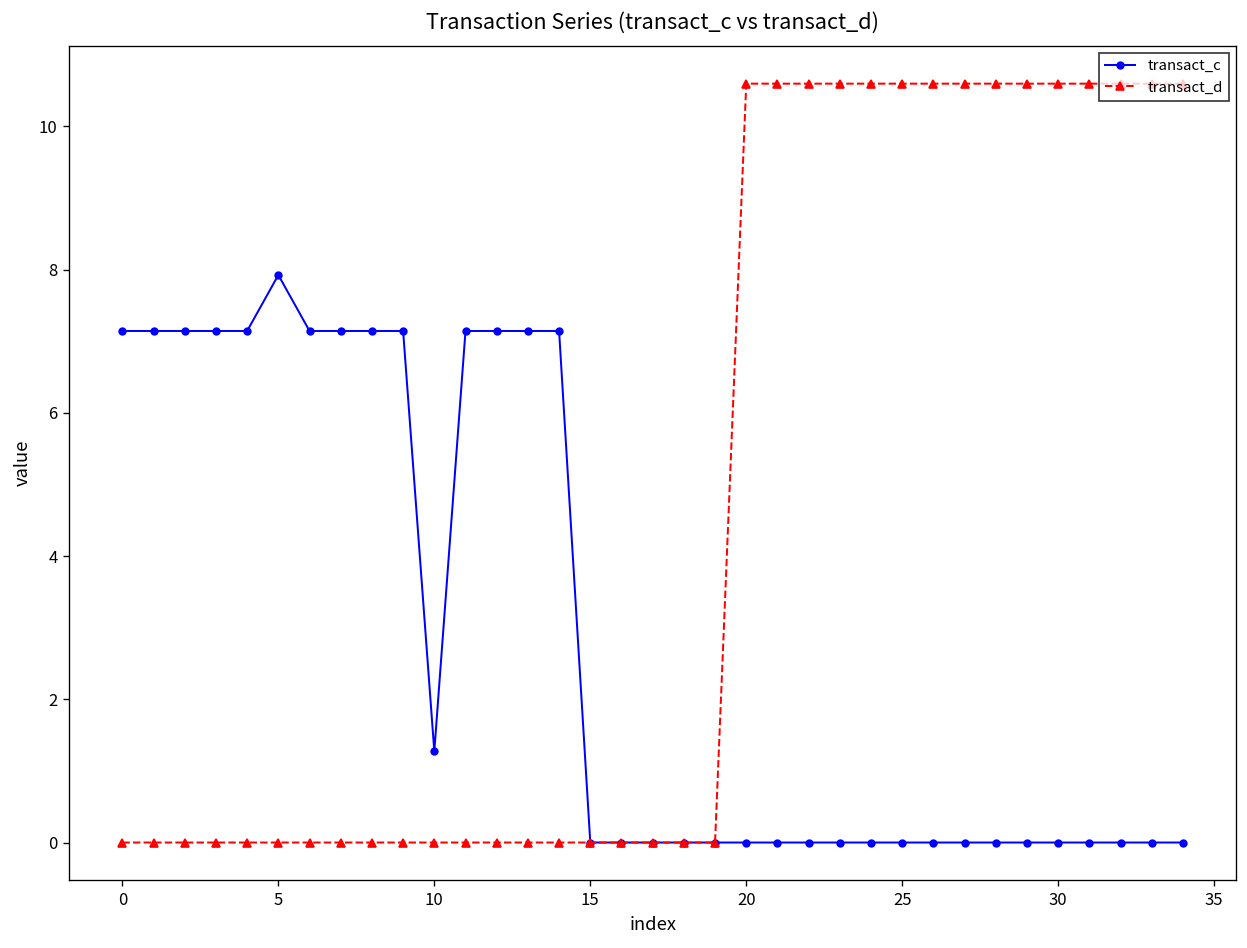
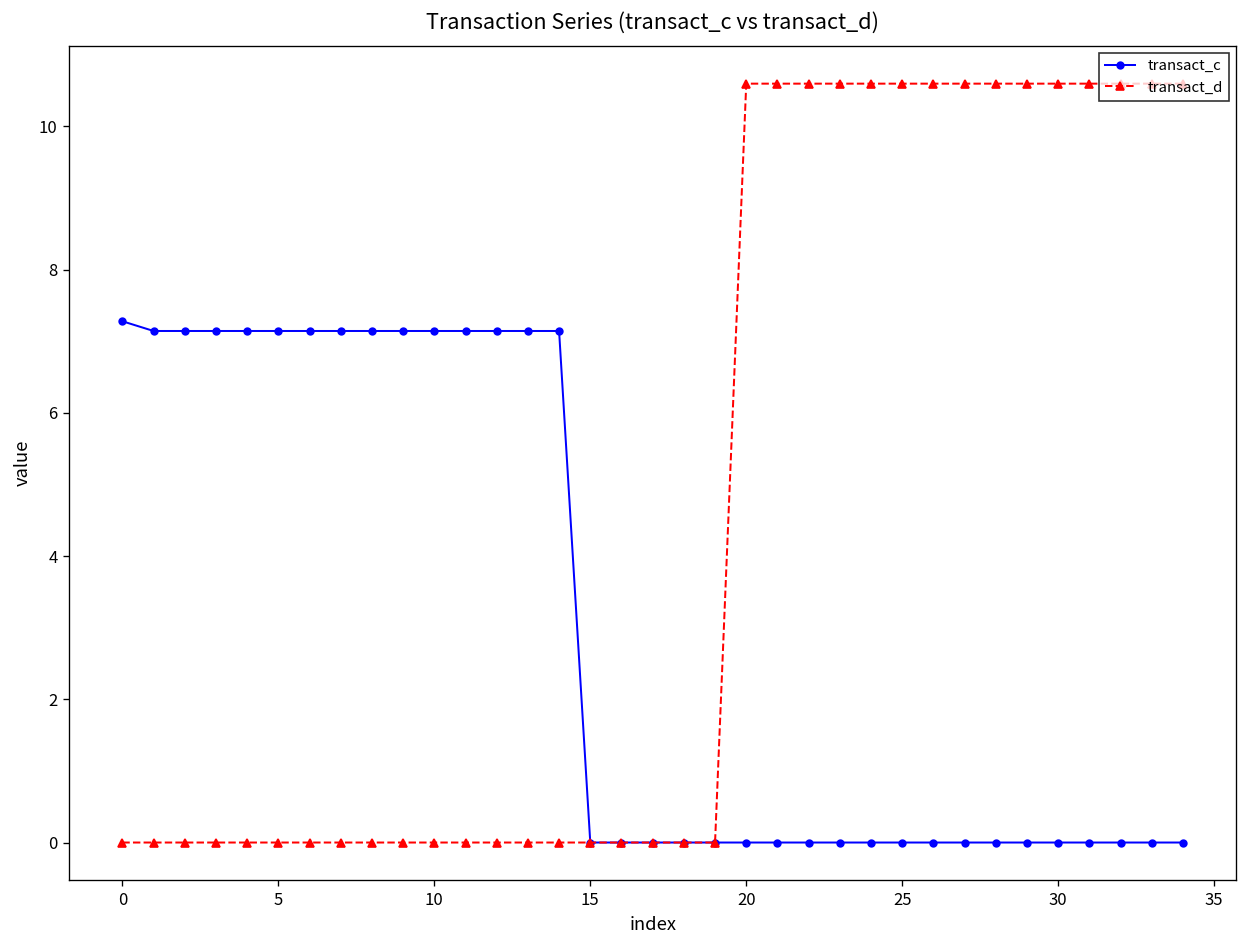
  {
    "transact_c": {
-     "0": 7.1,
-     "5": 7.9,
-     "10": 1.3,
+     "0": 7.3,
+     "5": 7.1,
+     "10": 7.1,
      "20": 0.0,
      "25": 0.0,
      "30": 0.0
    },
    "transact_d": {
      "0": 0.0,
      "5": 0.0,
      "10": 0.0,
      "20": 10.6,
      "25": 10.6,
      "30": 10.6
    }
  }
